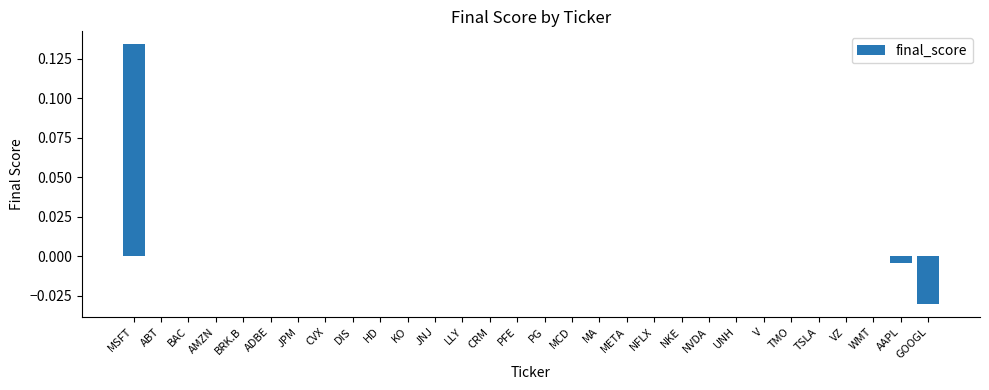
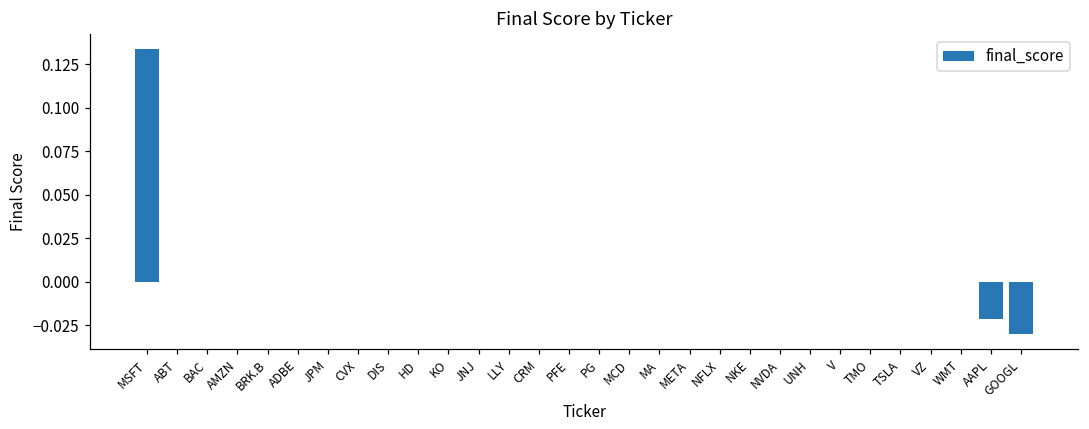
  {
    "MSFT": 0.134,
    "ABT": 0.000,
    "BAC": 0.000,
    "AMZN": 0.000,
    "BRK.B": 0.000,
    "ADBE": 0.000,
    "JPM": 0.000,
    "CVX": 0.000,
    "DIS": 0.000,
    "HD": 0.000,
    "KO": 0.000,
    "JNJ": 0.000,
    "LLY": 0.000,
    "CRM": 0.000,
    "PFE": 0.000,
    "PG": 0.000,
    "MCD": 0.000,
    "MA": 0.000,
    "META": 0.000,
    "NFLX": 0.000,
    "NKE": 0.000,
    "NVDA": 0.000,
    "UNH": 0.000,
    "V": 0.000,
    "TMO": 0.000,
    "TSLA": 0.000,
    "VZ": 0.000,
    "WMT": 0.000,
-   "AAPL": -0.004,
+   "AAPL": -0.021,
    "GOOGL": -0.030
  }
